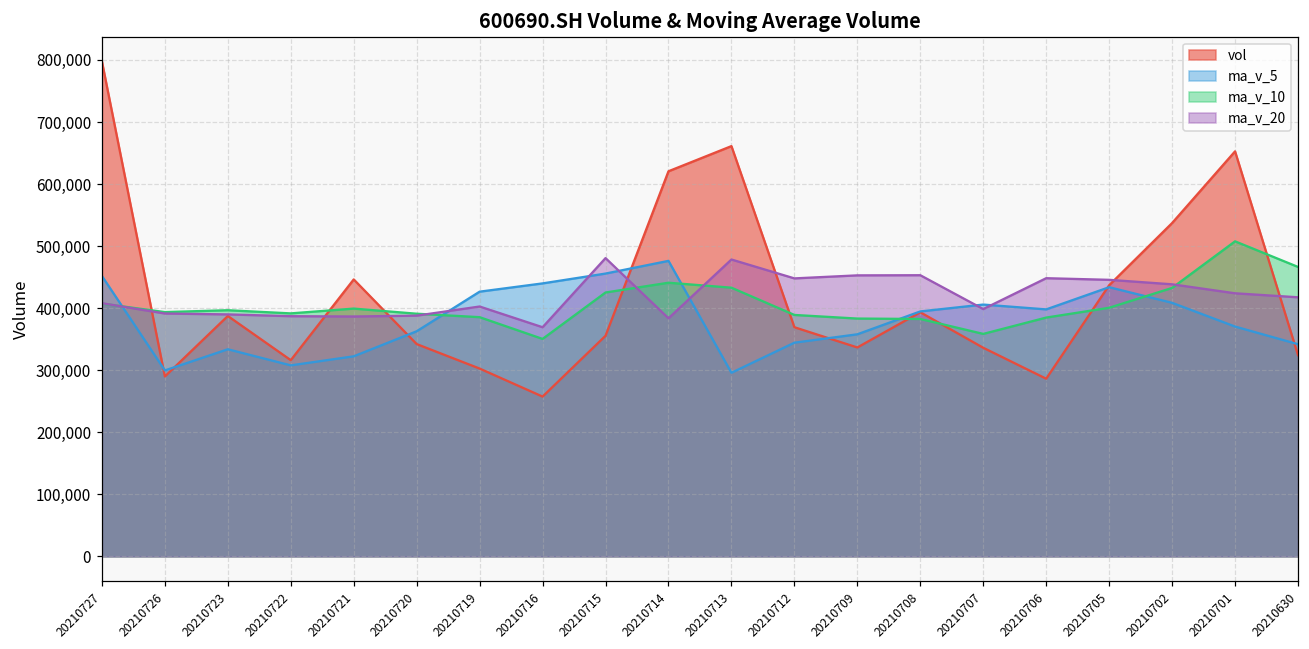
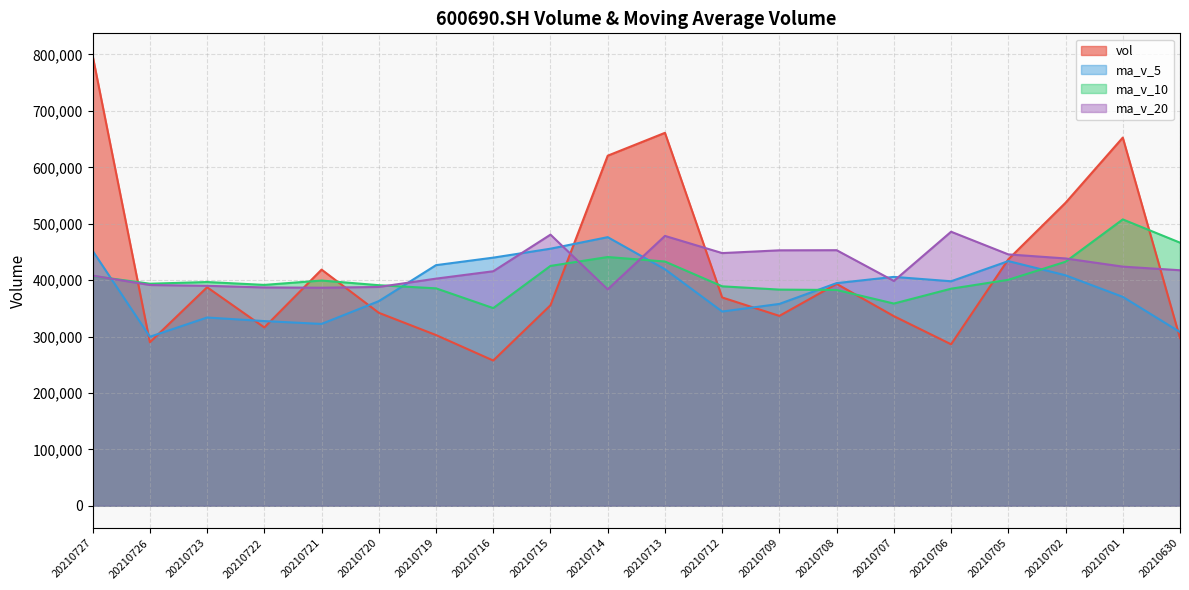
  {
    "vol": {
      "20210727": "800,000",
      "20210726": "290,000",
      "20210722": "320,000",
-     "20210721": "450,000",
+     "20210721": "420,000",
      "20210720": "340,000",
      "20210719": "300,000",
      "20210716": "260,000",
      "20210715": "360,000",
      "20210714": "620,000",
      "20210713": "660,000",
      "20210712": "370,000",
      "20210709": "340,000",
      "20210707": "340,000",
      "20210706": "290,000",
      "20210702": "540,000",
      "20210701": "650,000",
-     "20210630": "320,000"
+     "20210630": "300,000"
    },
    "ma_v_5": {
      "20210727": "450,000",
      "20210726": "300,000",
      "20210723": "330,000",
-     "20210722": "310,000",
+     "20210722": "330,000",
      "20210721": "320,000",
      "20210720": "360,000",
      "20210719": "430,000",
      "20210716": "440,000",
      "20210715": "460,000",
      "20210714": "480,000",
-     "20210713": "300,000",
+     "20210713": "420,000",
      "20210712": "340,000",
      "20210709": "360,000",
      "20210707": "410,000",
      "20210706": "400,000",
      "20210702": "410,000",
      "20210701": "370,000",
-     "20210630": "340,000"
+     "20210630": "310,000"
    },
    "ma_v_10": {
      "20210723": "400,000",
      "20210721": "400,000",
      "20210719": "390,000",
      "20210716": "350,000",
      "20210715": "430,000",
      "20210714": "440,000",
      "20210713": "430,000",
      "20210712": "390,000",
      "20210709": "380,000",
      "20210708": "380,000",
      "20210707": "360,000",
      "20210706": "380,000",
      "20210705": "400,000",
      "20210702": "430,000",
      "20210701": "510,000",
      "20210630": "470,000"
    },
    "ma_v_20": {
      "20210721": "390,000",
      "20210719": "400,000",
-     "20210716": "370,000",
+     "20210716": "420,000",
      "20210715": "480,000",
      "20210714": "380,000",
      "20210713": "480,000",
      "20210712": "450,000",
      "20210709": "450,000",
      "20210708": "450,000",
      "20210707": "400,000",
-     "20210706": "450,000",
+     "20210706": "490,000",
      "20210705": "450,000",
      "20210702": "440,000",
      "20210701": "420,000",
      "20210630": "420,000"
    }
  }
